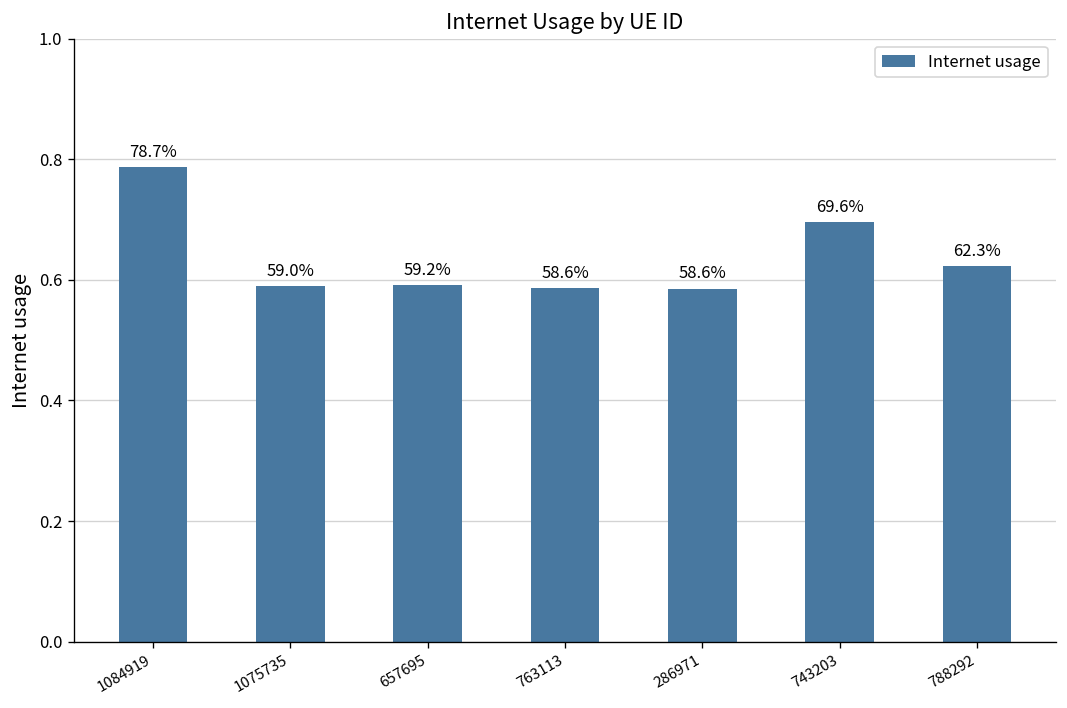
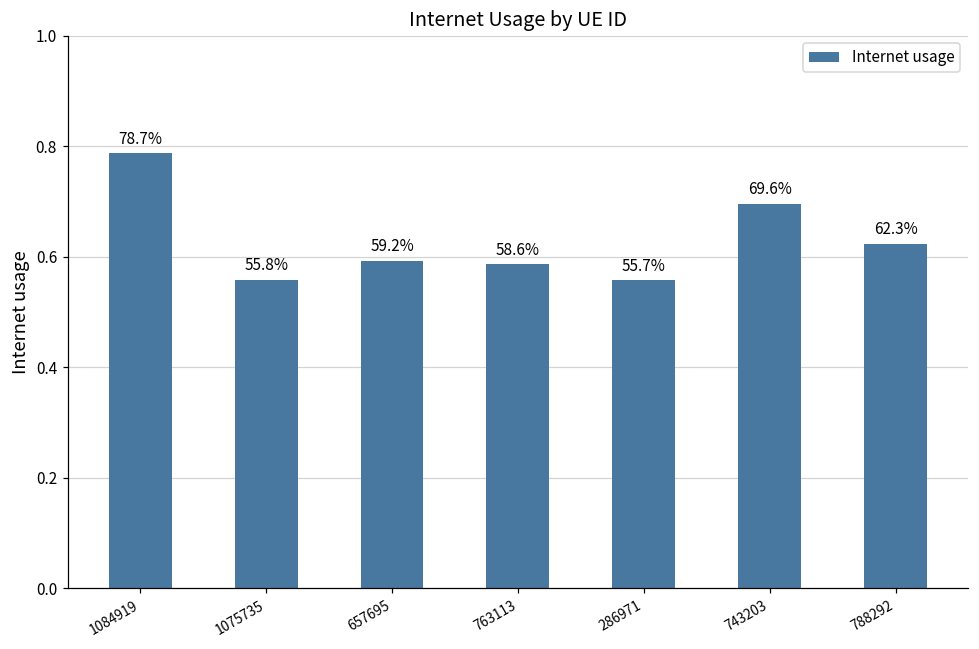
  {
    "1084919": "78.7%",
-   "1075735": "59.0%",
+   "1075735": "55.8%",
    "657695": "59.2%",
    "763113": "58.6%",
-   "286971": "58.6%",
+   "286971": "55.7%",
    "743203": "69.6%",
    "788292": "62.3%"
  }
